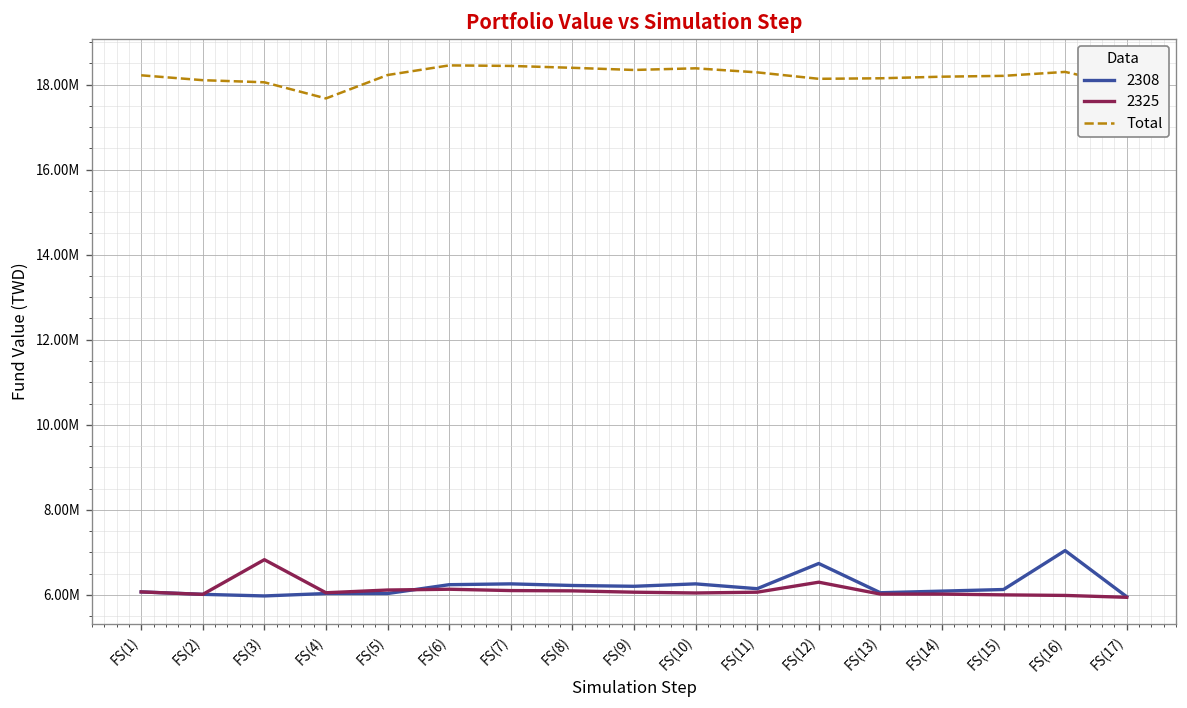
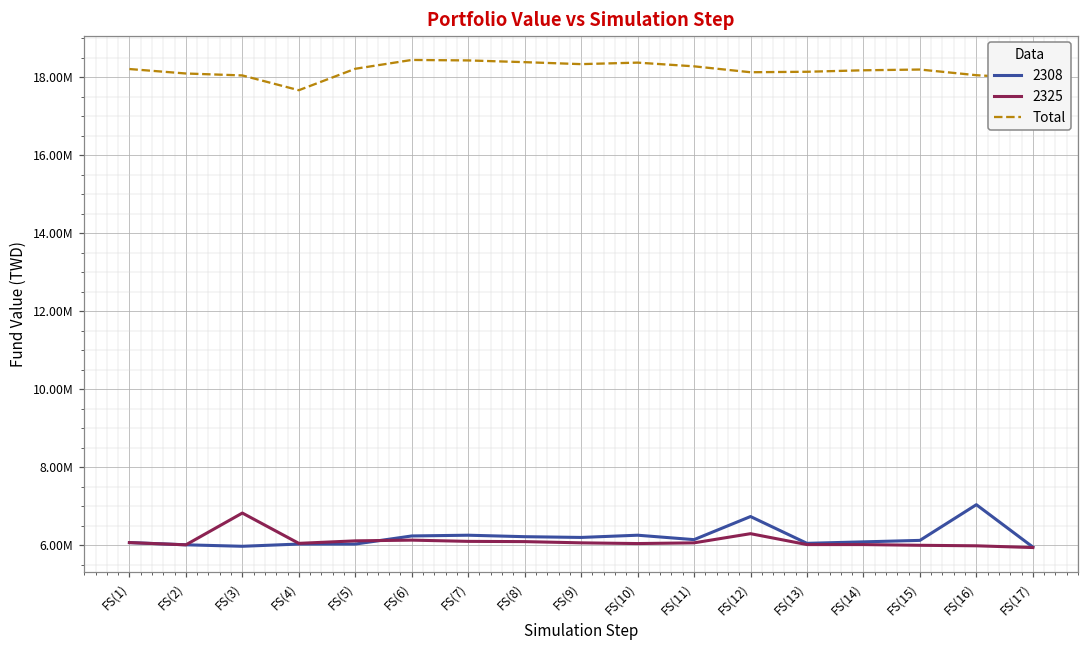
  {
    "2308": {
      "FS(3)": 6000000,
      "FS(5)": 6000000,
      "FS(6)": 6200000,
      "FS(7)": 6300000,
      "FS(8)": 6200000,
      "FS(9)": 6200000,
      "FS(10)": 6300000,
      "FS(11)": 6100000,
      "FS(12)": 6700000,
      "FS(15)": 6100000,
      "FS(16)": 7000000
    },
    "2325": {
      "FS(3)": 6800000,
      "FS(5)": 6100000,
      "FS(6)": 6100000,
      "FS(7)": 6100000,
      "FS(8)": 6100000,
      "FS(9)": 6100000,
      "FS(10)": 6000000,
      "FS(11)": 6100000,
      "FS(12)": 6300000,
      "FS(15)": 6000000,
      "FS(16)": 6000000
    },
    "Total": {
      "FS(1)": 18200000,
      "FS(2)": 18100000,
      "FS(3)": 18100000,
      "FS(4)": 17700000,
      "FS(5)": 18200000,
      "FS(6)": 18400000,
      "FS(7)": 18400000,
      "FS(8)": 18400000,
      "FS(9)": 18300000,
      "FS(10)": 18400000,
      "FS(11)": 18300000,
      "FS(12)": 18100000,
      "FS(13)": 18100000,
      "FS(14)": 18200000,
      "FS(15)": 18200000,
-     "FS(16)": 18300000
+     "FS(16)": 18100000
    }
  }
